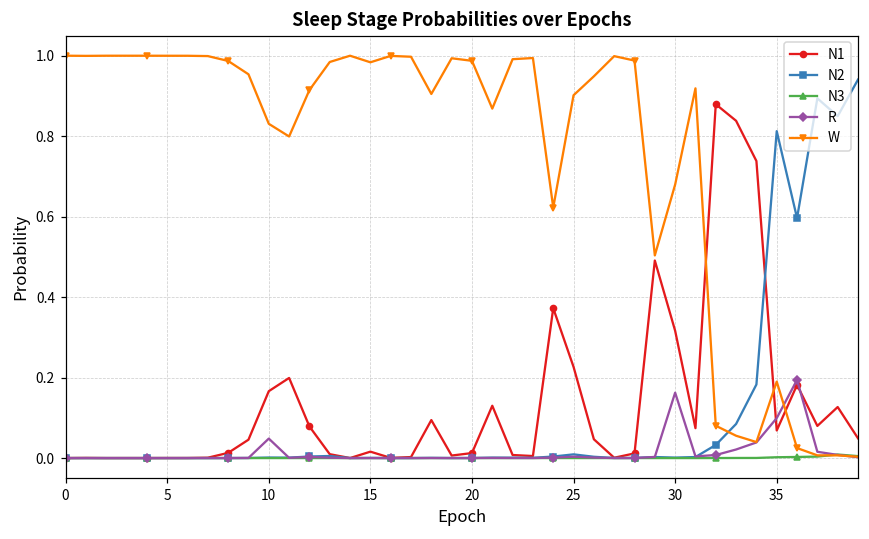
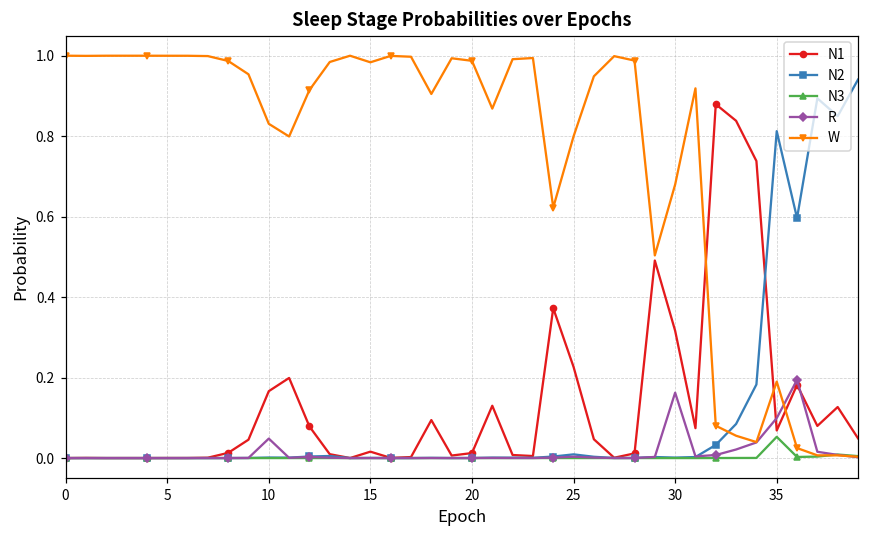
  {
    "N1": {
      "10": 0.17,
      "15": 0.02,
      "20": 0.01,
      "25": 0.23,
      "30": 0.32,
      "35": 0.07
    },
    "N2": {
      "35": 0.81
    },
    "N3": {
-     "35": 0.00
+     "35": 0.05
    },
    "R": {
      "10": 0.05,
      "30": 0.16,
      "35": 0.10
    },
    "W": {
      "0": 1.00,
      "5": 1.00,
      "10": 0.83,
      "15": 0.98,
      "20": 0.99,
-     "25": 0.90,
+     "25": 0.80,
      "30": 0.68,
      "35": 0.19
    }
  }
